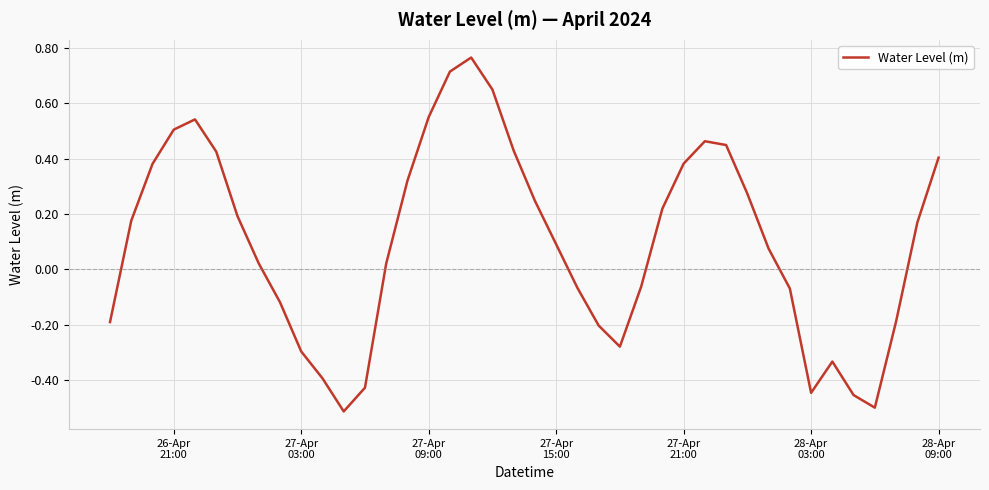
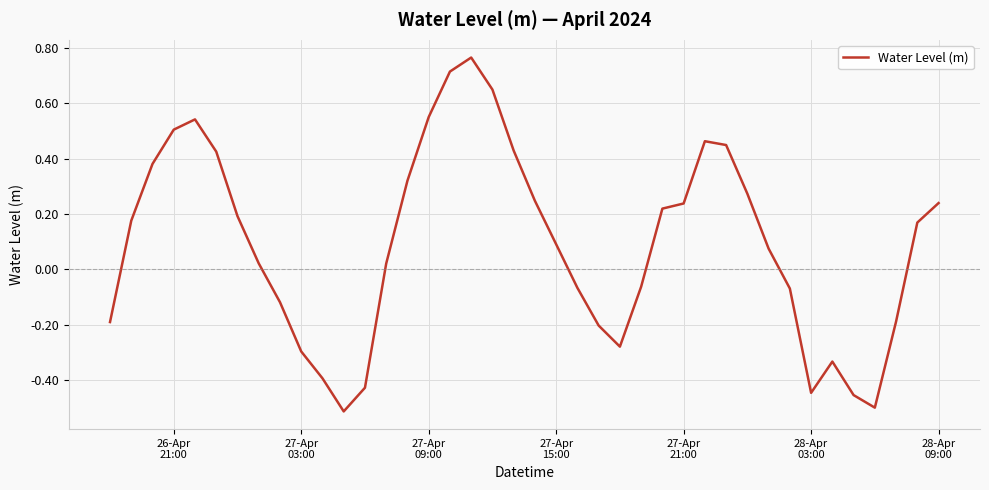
  {
    "26-Apr 21:00": 0.51,
    "27-Apr 03:00": -0.30,
    "27-Apr 09:00": 0.55,
    "27-Apr 15:00": 0.09,
-   "27-Apr 21:00": 0.38,
+   "27-Apr 21:00": 0.24,
    "28-Apr 03:00": -0.45,
-   "28-Apr 09:00": 0.40
+   "28-Apr 09:00": 0.24
  }
